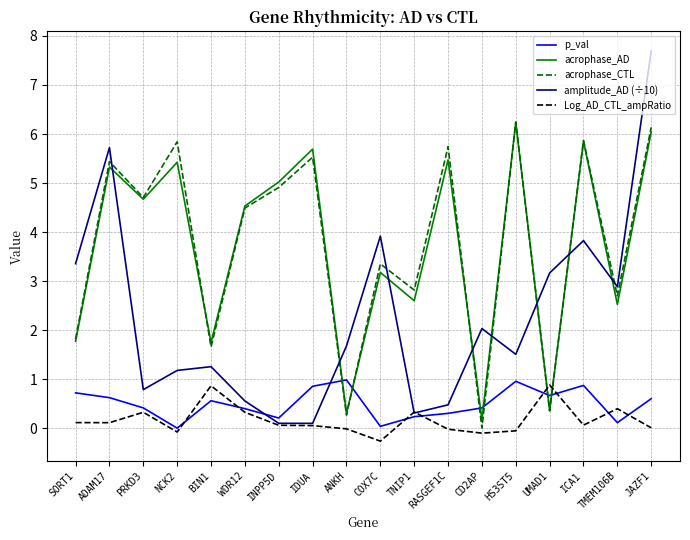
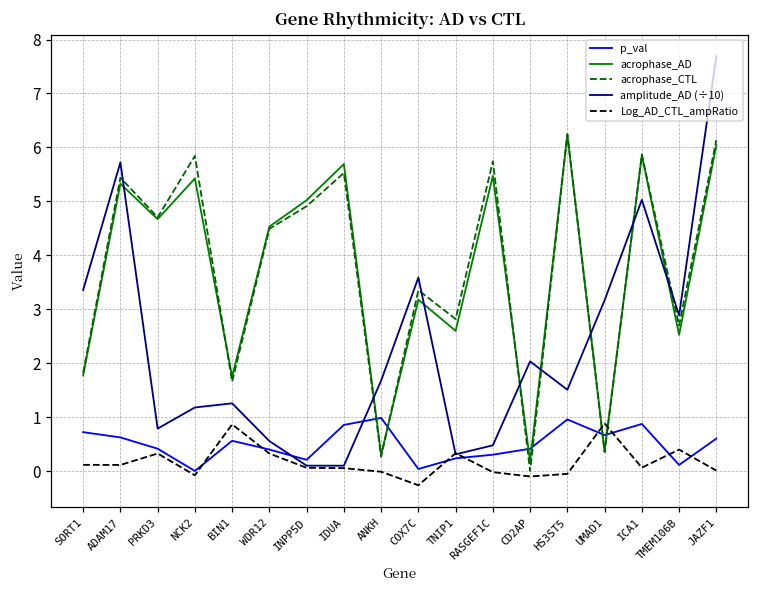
  {
    "p_val": {
      "SORT1": 0.7,
      "ADAM17": 0.6,
      "PRKD3": 0.4,
      "NCK2": 0.0,
      "BIN1": 0.6,
      "WDR12": 0.4,
      "INPP5D": 0.2,
      "IDUA": 0.9,
      "ANKH": 1.0,
      "COX7C": 0.0,
      "TNIP1": 0.2,
      "RASGEF1C": 0.3,
      "CD2AP": 0.4,
      "HS3ST5": 1.0,
      "UMAD1": 0.7,
      "ICA1": 0.9,
      "TMEM106B": 0.1,
      "JAZF1": 0.6
    },
    "amplitude_AD (÷10)": {
      "SORT1": 3.4,
      "ADAM17": 5.7,
      "PRKD3": 0.8,
      "NCK2": 1.2,
      "BIN1": 1.3,
      "WDR12": 0.6,
      "ANKH": 1.7,
-     "COX7C": 3.9,
+     "COX7C": 3.6,
      "RASGEF1C": 0.5,
      "CD2AP": 2.0,
      "HS3ST5": 1.5,
      "UMAD1": 3.2,
-     "ICA1": 3.8,
+     "ICA1": 5.0,
      "TMEM106B": 2.9
    },
    "Log_AD_CTL_ampRatio": {
      "SORT1": 0.1,
      "ADAM17": 0.1,
      "PRKD3": 0.3,
      "NCK2": -0.1,
      "BIN1": 0.9,
      "WDR12": 0.3,
      "ANKH": 0.0,
      "COX7C": -0.3,
      "RASGEF1C": 0.0,
      "CD2AP": -0.1,
      "HS3ST5": -0.1,
      "UMAD1": 0.9,
      "ICA1": 0.1,
      "TMEM106B": 0.4,
      "JAZF1": 0.0
    }
  }
